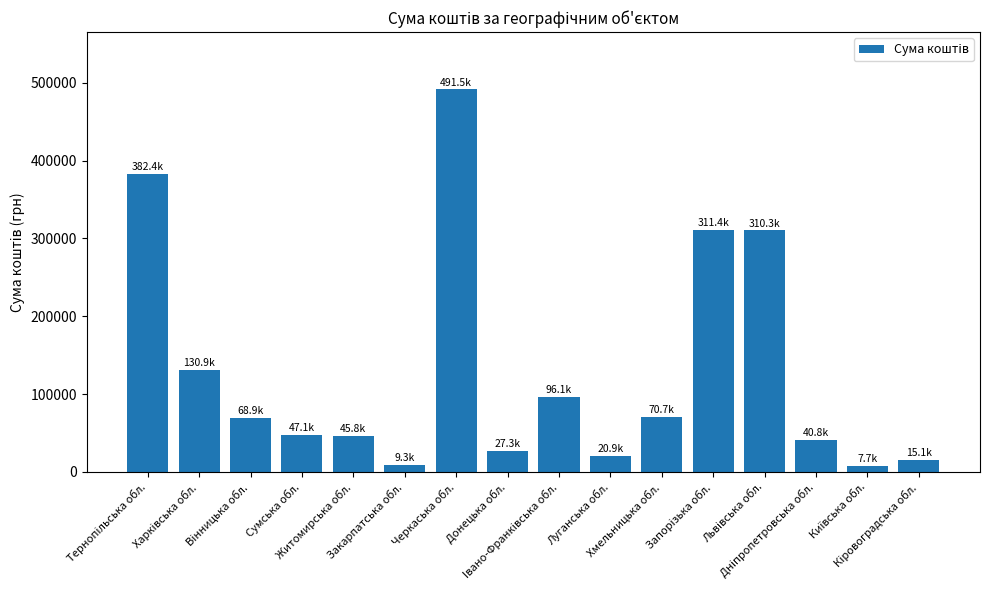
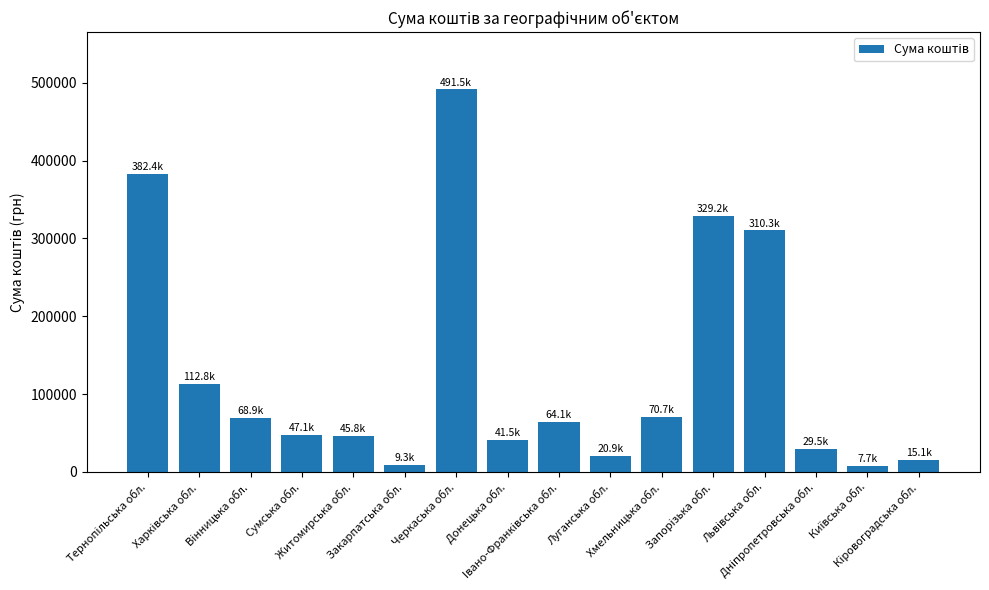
  {
    "Тернопільська обл.": "382.4k",
-   "Харківська обл.": "130.9k",
+   "Харківська обл.": "112.8k",
    "Вінницька обл.": "68.9k",
    "Сумська обл.": "47.1k",
    "Житомирська обл.": "45.8k",
    "Закарпатська обл.": "9.3k",
    "Черкаська обл.": "491.5k",
-   "Донецька обл.": "27.3k",
-   "Івано-Франківська обл.": "96.1k",
+   "Донецька обл.": "41.5k",
+   "Івано-Франківська обл.": "64.1k",
    "Луганська обл.": "20.9k",
    "Хмельницька обл.": "70.7k",
-   "Запорізька обл.": "311.4k",
+   "Запорізька обл.": "329.2k",
    "Львівська обл.": "310.3k",
-   "Дніпропетровська обл.": "40.8k",
+   "Дніпропетровська обл.": "29.5k",
    "Київська обл.": "7.7k",
    "Кіровоградська обл.": "15.1k"
  }
